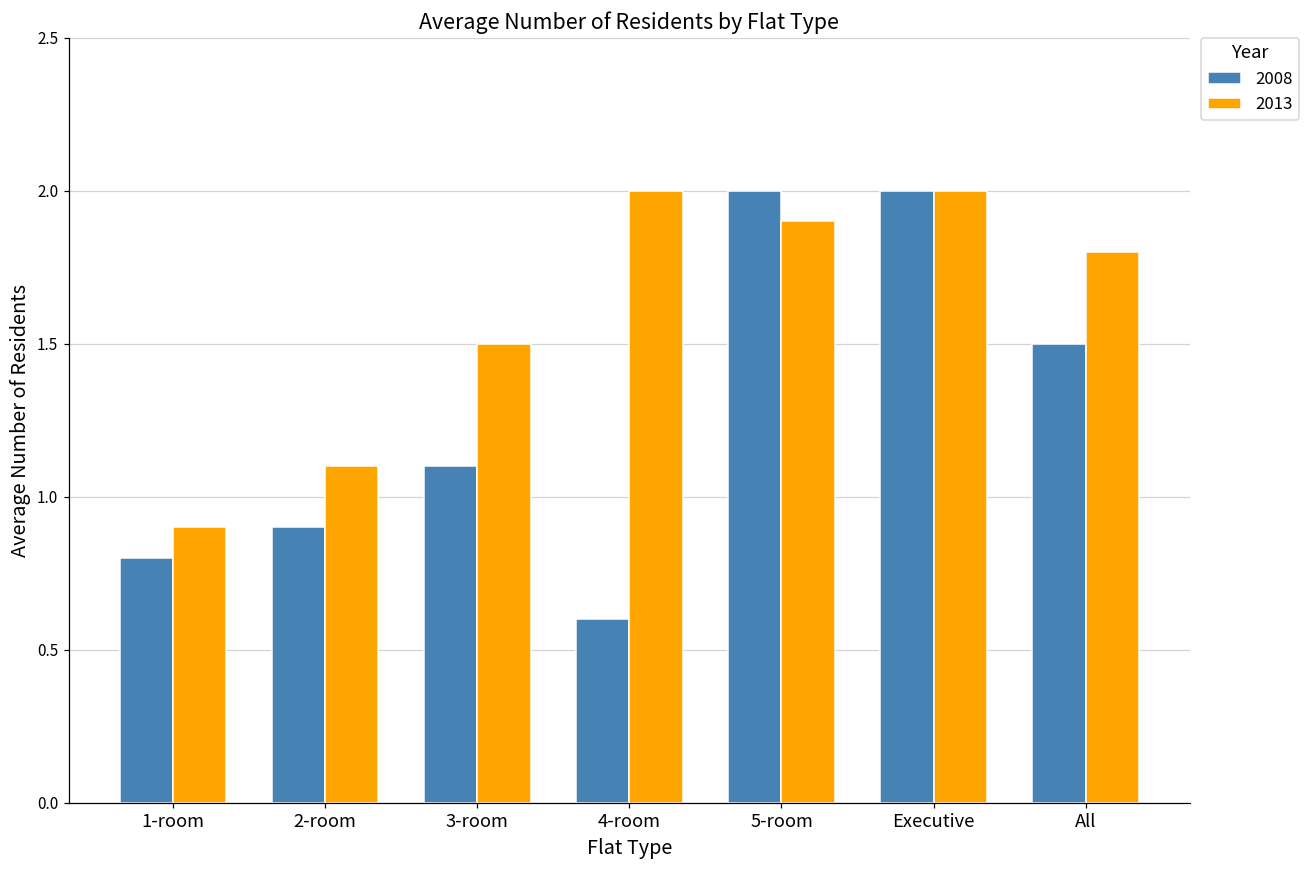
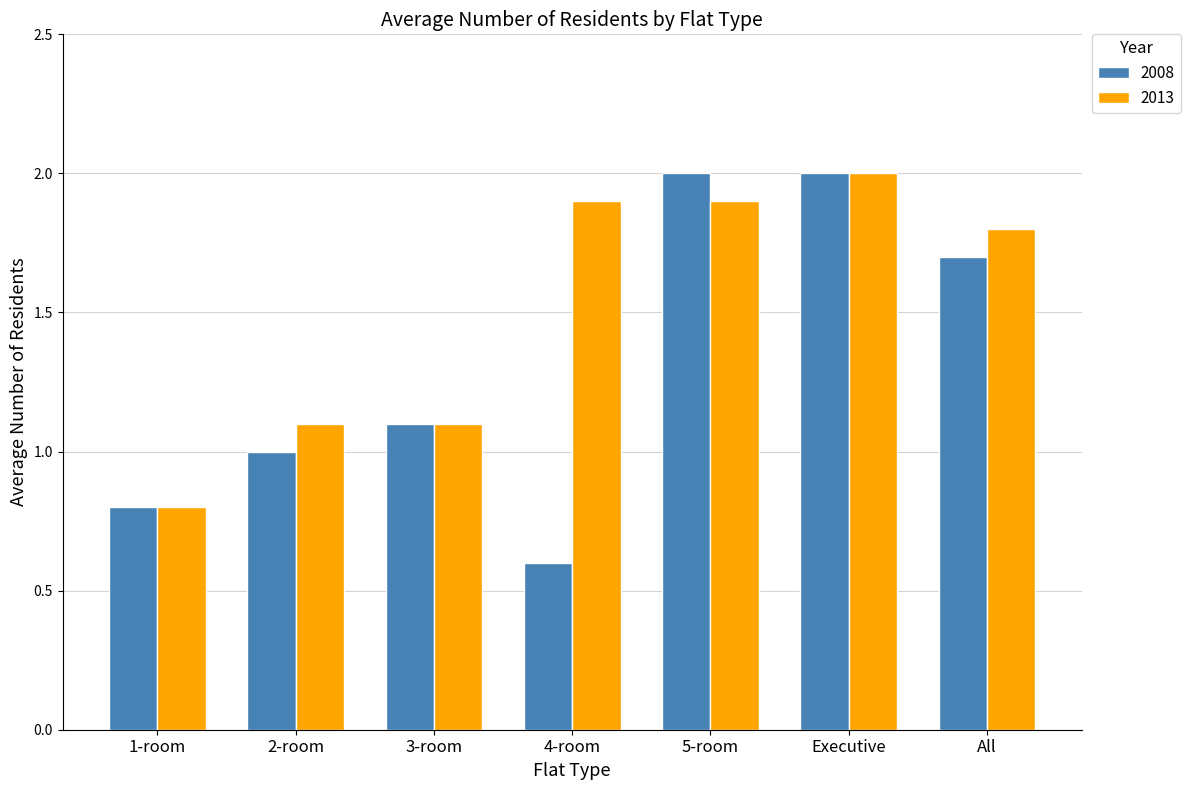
  {
    "2008": {
      "1-room": 0.8,
-     "2-room": 0.9,
+     "2-room": 1.0,
      "3-room": 1.1,
      "4-room": 0.6,
      "5-room": 2.0,
      "Executive": 2.0,
-     "All": 1.5
+     "All": 1.7
    },
    "2013": {
-     "1-room": 0.9,
+     "1-room": 0.8,
      "2-room": 1.1,
-     "3-room": 1.5,
-     "4-room": 2.0,
+     "3-room": 1.1,
+     "4-room": 1.9,
      "5-room": 1.9,
      "Executive": 2.0,
      "All": 1.8
    }
  }
